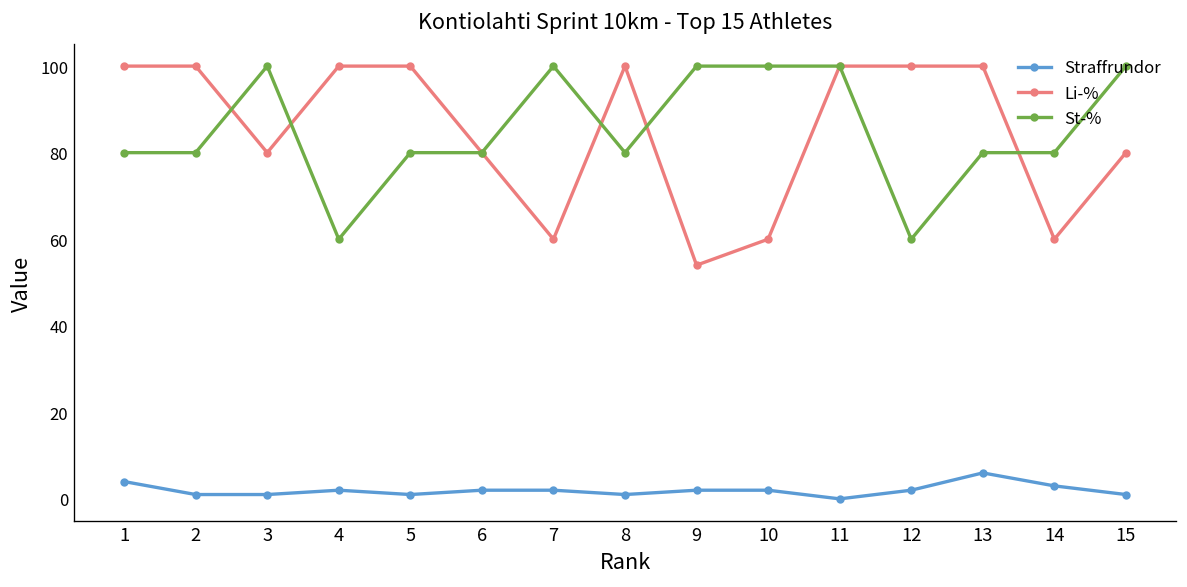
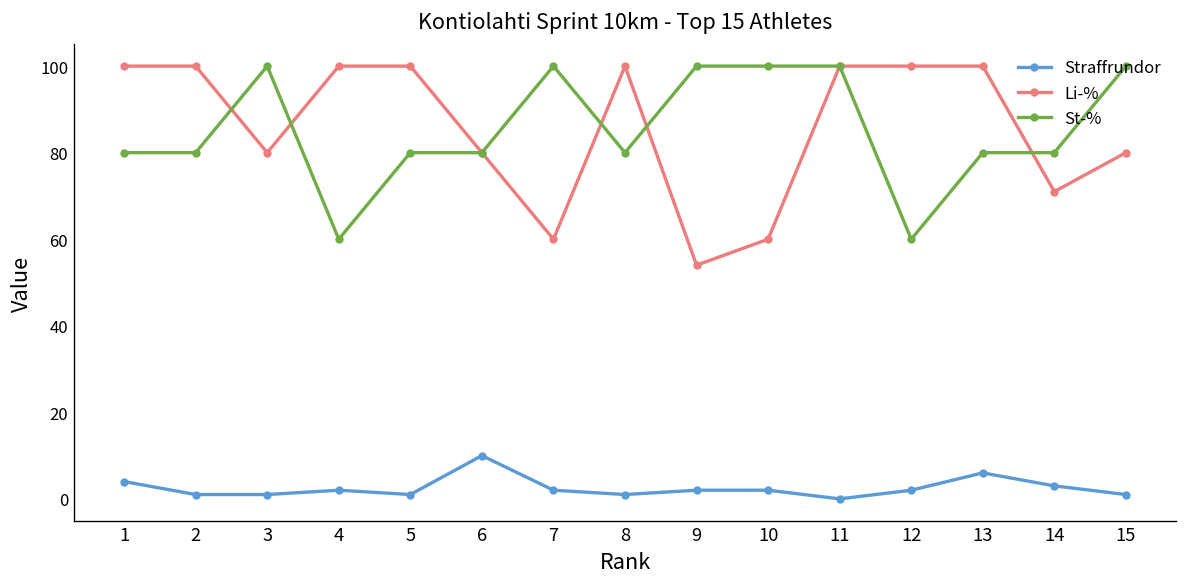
  {
    "Straffrundor": {
      "1": 4,
      "2": 1,
      "3": 1,
      "4": 2,
      "5": 1,
-     "6": 2,
+     "6": 10,
      "7": 2,
      "8": 1,
      "9": 2,
      "10": 2,
      "11": 0,
      "12": 2,
      "13": 6,
      "14": 3,
      "15": 1
    },
    "Li-%": {
      "1": 100,
      "2": 100,
      "3": 80,
      "4": 100,
      "5": 100,
      "7": 60,
      "8": 100,
      "9": 54,
      "10": 60,
      "12": 100,
      "13": 100,
-     "14": 60,
+     "14": 71,
      "15": 80
    },
    "St-%": {
      "1": 80,
      "2": 80,
      "3": 100,
      "4": 60,
      "5": 80,
      "7": 100,
      "8": 80,
      "9": 100,
      "10": 100,
      "12": 60,
      "13": 80,
      "14": 80,
      "15": 100
    }
  }
